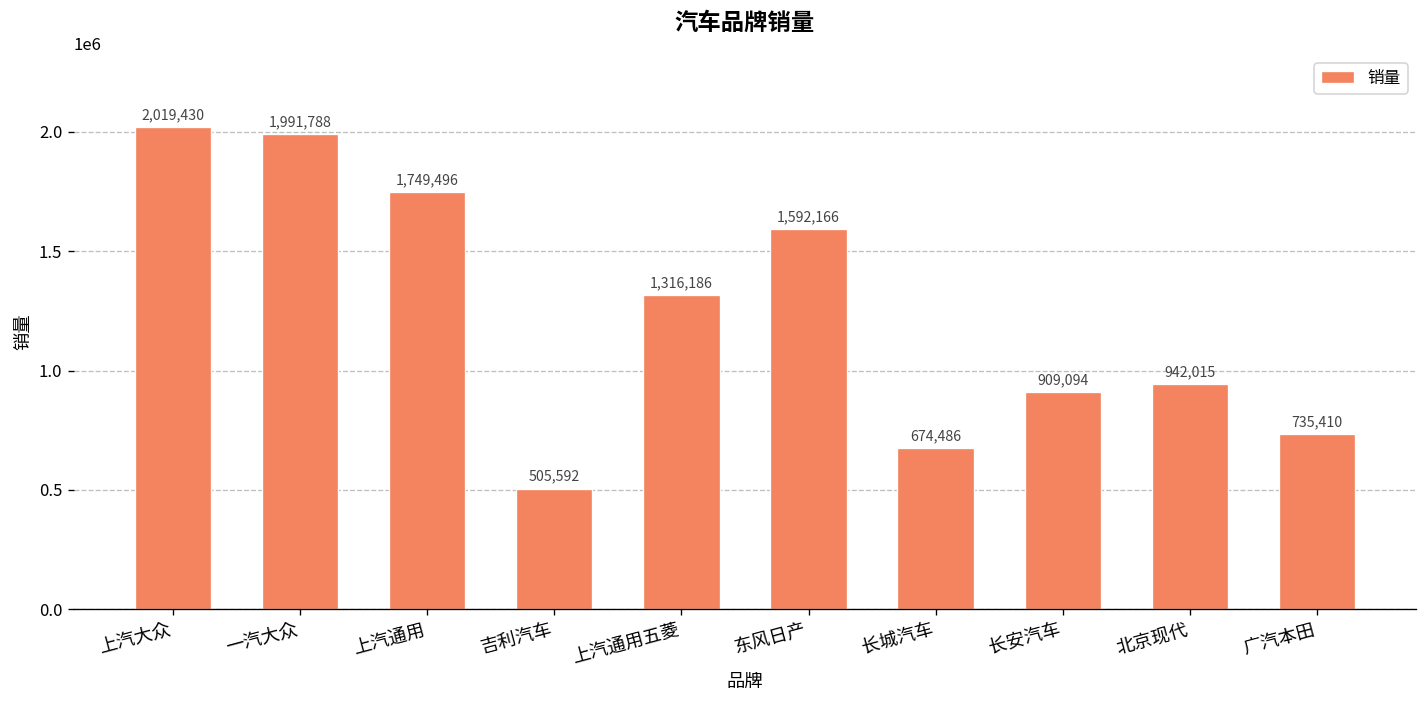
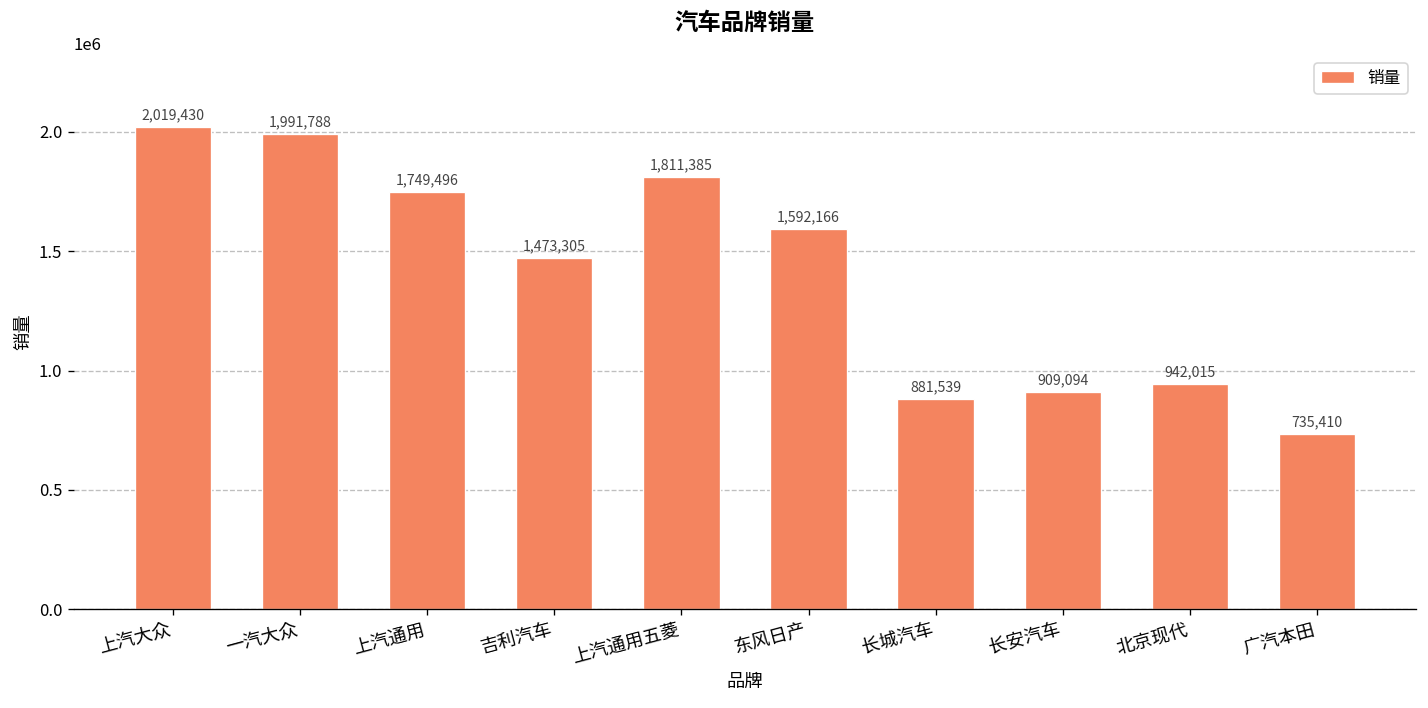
  {
    "上汽大众": "2,019,430",
    "一汽大众": "1,991,788",
    "上汽通用": "1,749,496",
-   "吉利汽车": "505,592",
-   "上汽通用五菱": "1,316,186",
+   "吉利汽车": "1,473,305",
+   "上汽通用五菱": "1,811,385",
    "东风日产": "1,592,166",
-   "长城汽车": "674,486",
+   "长城汽车": "881,539",
    "长安汽车": "909,094",
    "北京现代": "942,015",
    "广汽本田": "735,410"
  }
